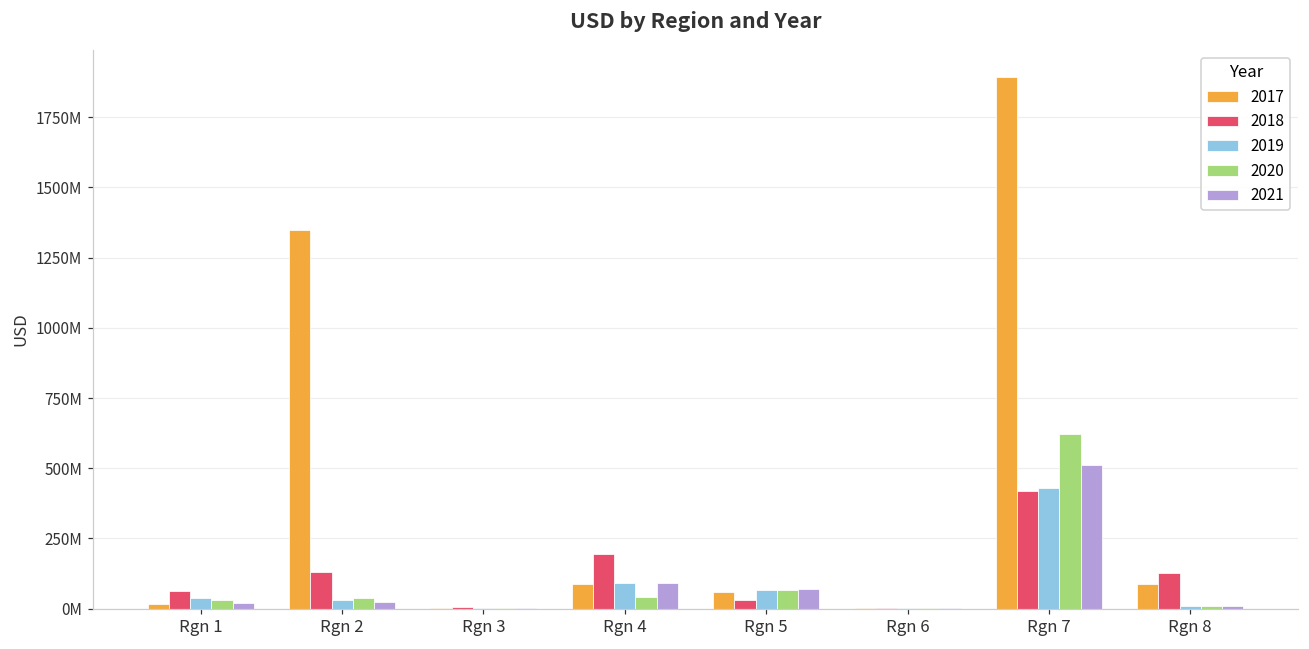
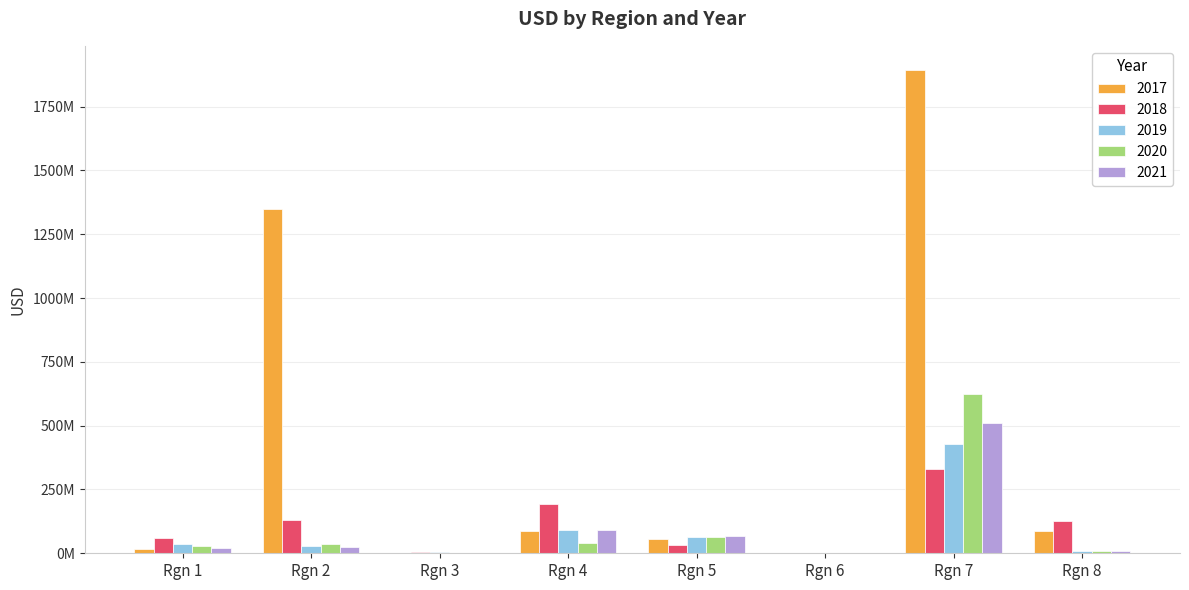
  {
    "2017": {
      "Rgn 1": 20000000,
      "Rgn 2": 1350000000,
      "Rgn 4": 90000000,
      "Rgn 5": 60000000,
      "Rgn 7": 1890000000,
      "Rgn 8": 90000000
    },
    "2018": {
      "Rgn 1": 60000000,
      "Rgn 2": 130000000,
      "Rgn 4": 190000000,
      "Rgn 5": 30000000,
-     "Rgn 7": 420000000,
+     "Rgn 7": 330000000,
      "Rgn 8": 130000000
    },
    "2020": {
      "Rgn 1": 30000000,
      "Rgn 2": 40000000,
      "Rgn 4": 40000000,
      "Rgn 5": 70000000,
      "Rgn 7": 620000000,
      "Rgn 8": 10000000
    }
  }
